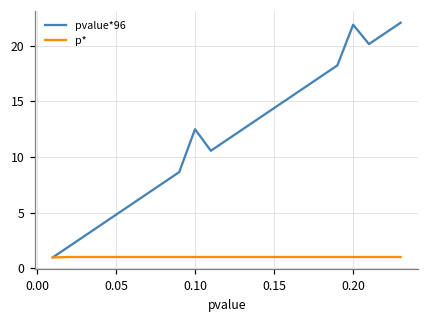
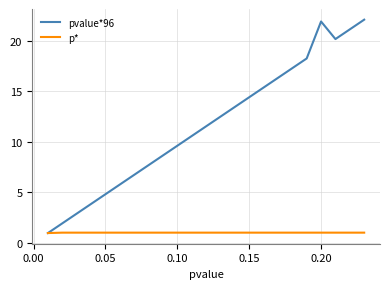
  {
    "pvalue*96": {
      "0.05": 4.8,
-     "0.10": 12.5,
+     "0.10": 9.6,
      "0.15": 14.4,
      "0.20": 21.9
    },
    "p*": {
      "0.05": 1.0,
      "0.10": 1.0,
      "0.15": 1.0,
      "0.20": 1.0
    }
  }
